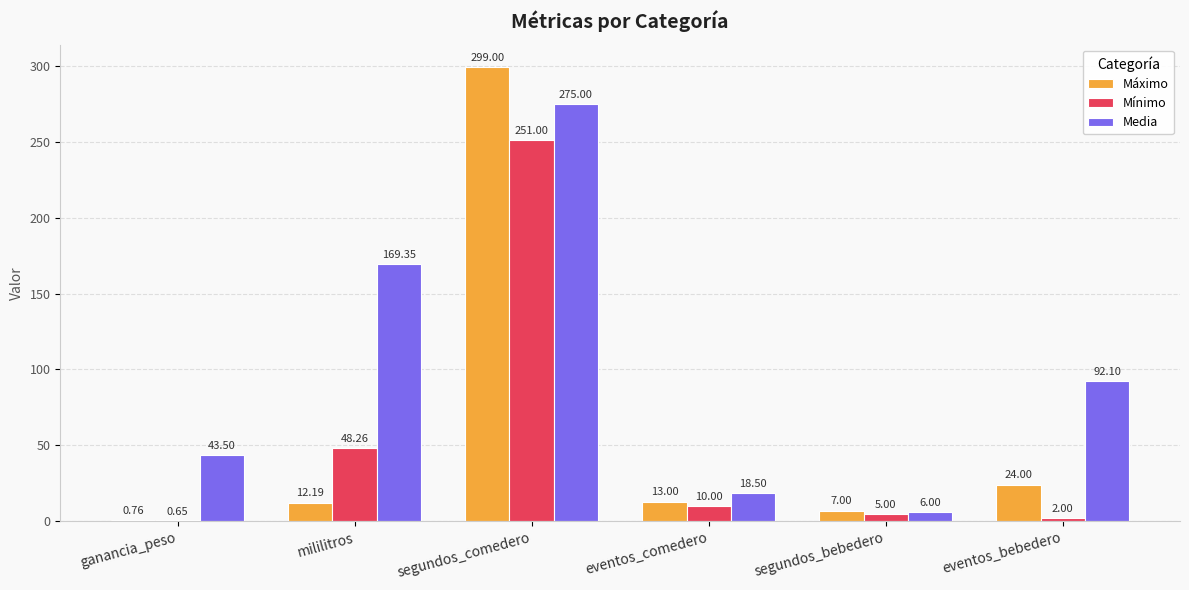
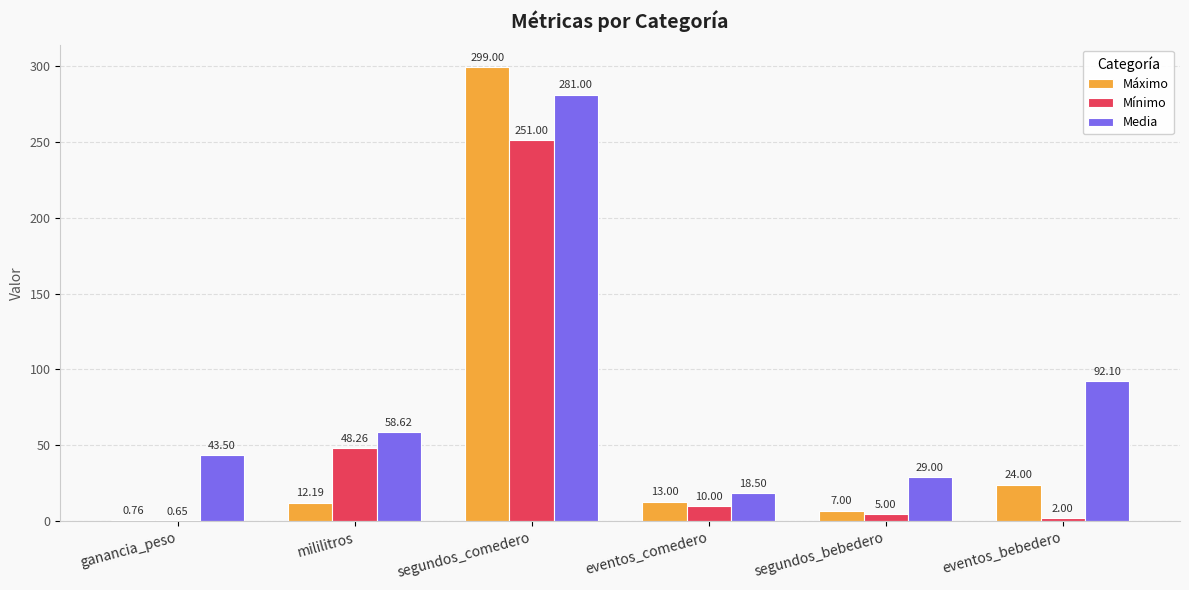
  {
    "Máximo": {
      "ganancia_peso": 0.76,
      "mililitros": 12.19,
      "segundos_comedero": 299.00,
      "eventos_comedero": 13.00,
      "segundos_bebedero": 7.00,
      "eventos_bebedero": 24.00
    },
    "Mínimo": {
      "ganancia_peso": 0.65,
      "mililitros": 48.26,
      "segundos_comedero": 251.00,
      "eventos_comedero": 10.00,
      "segundos_bebedero": 5.00,
      "eventos_bebedero": 2.00
    },
    "Media": {
      "ganancia_peso": 43.50,
-     "mililitros": 169.35,
-     "segundos_comedero": 275.00,
+     "mililitros": 58.62,
+     "segundos_comedero": 281.00,
      "eventos_comedero": 18.50,
-     "segundos_bebedero": 6.00,
+     "segundos_bebedero": 29.00,
      "eventos_bebedero": 92.10
    }
  }
